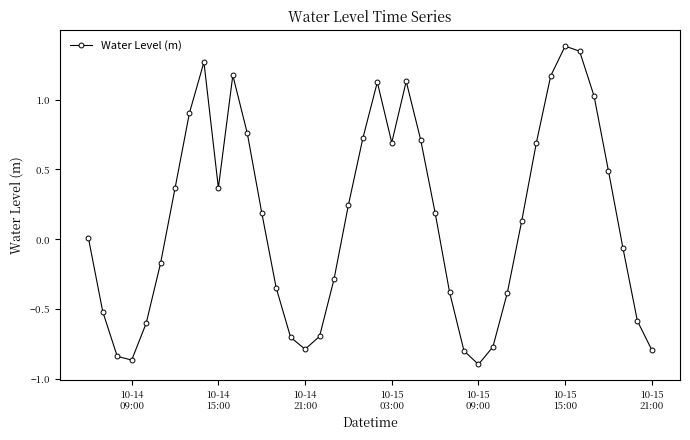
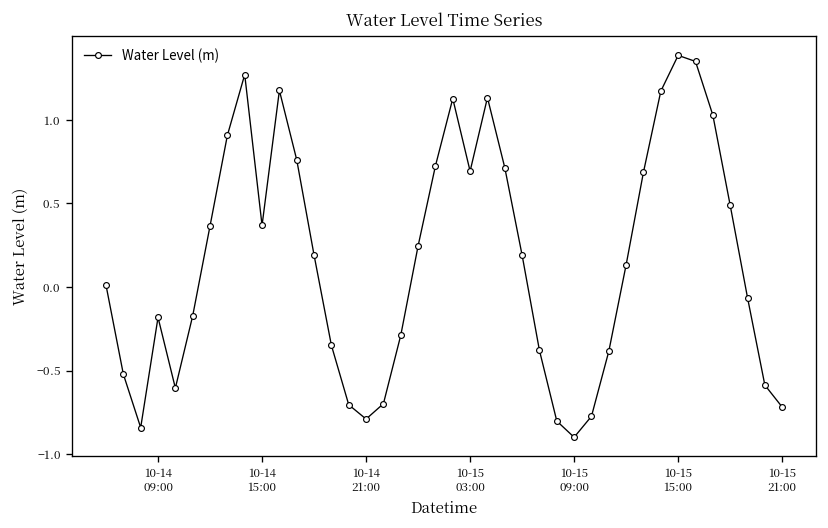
  {
-   "10-14 09:00": -0.87,
+   "10-14 09:00": -0.18,
    "10-14 15:00": 0.37,
    "10-14 21:00": -0.79,
    "10-15 03:00": 0.69,
    "10-15 09:00": -0.90,
    "10-15 15:00": 1.38,
-   "10-15 21:00": -0.79
+   "10-15 21:00": -0.72
  }
